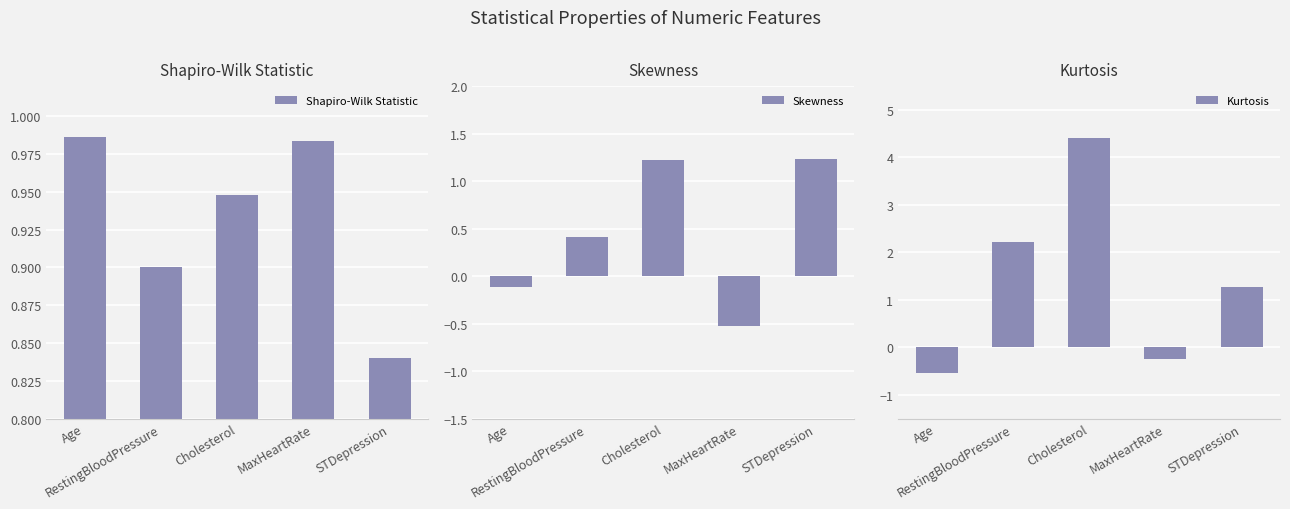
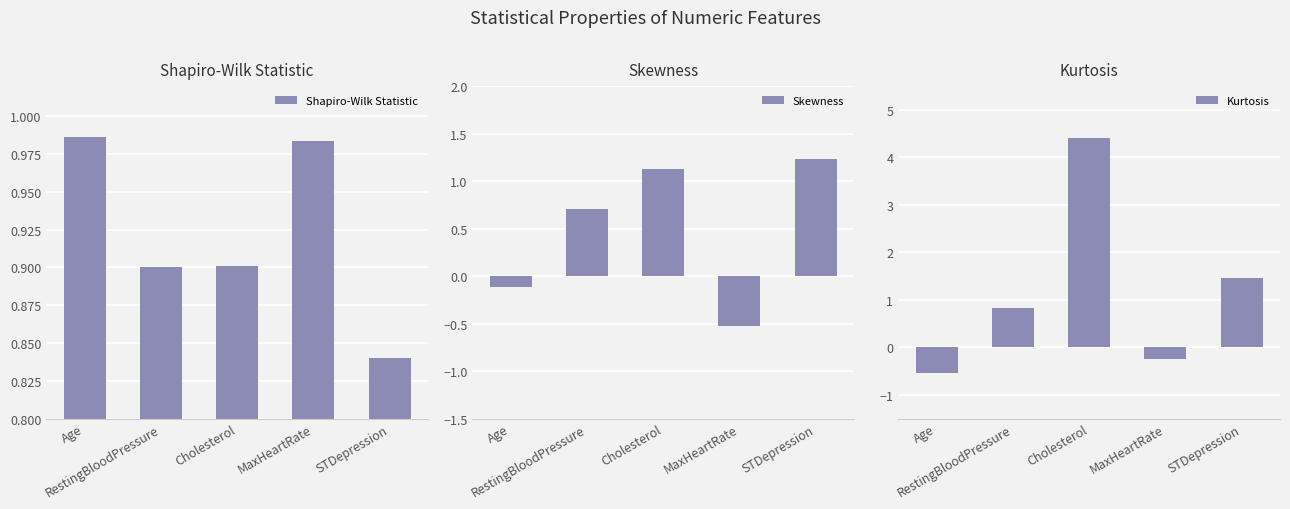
  {
    "Shapiro-Wilk Statistic": {
      "Age": 0.986,
      "RestingBloodPressure": 0.900,
-     "Cholesterol": 0.948,
+     "Cholesterol": 0.901,
      "MaxHeartRate": 0.984,
      "STDepression": 0.840
    },
    "Skewness": {
      "Age": -0.1,
-     "RestingBloodPressure": 0.4,
-     "Cholesterol": 1.2,
+     "RestingBloodPressure": 0.7,
+     "Cholesterol": 1.1,
      "MaxHeartRate": -0.5,
      "STDepression": 1.2
    },
    "Kurtosis": {
      "Age": -0.5,
-     "RestingBloodPressure": 2.2,
+     "RestingBloodPressure": 0.8,
      "Cholesterol": 4.4,
      "MaxHeartRate": -0.3,
-     "STDepression": 1.3
+     "STDepression": 1.5
    }
  }
